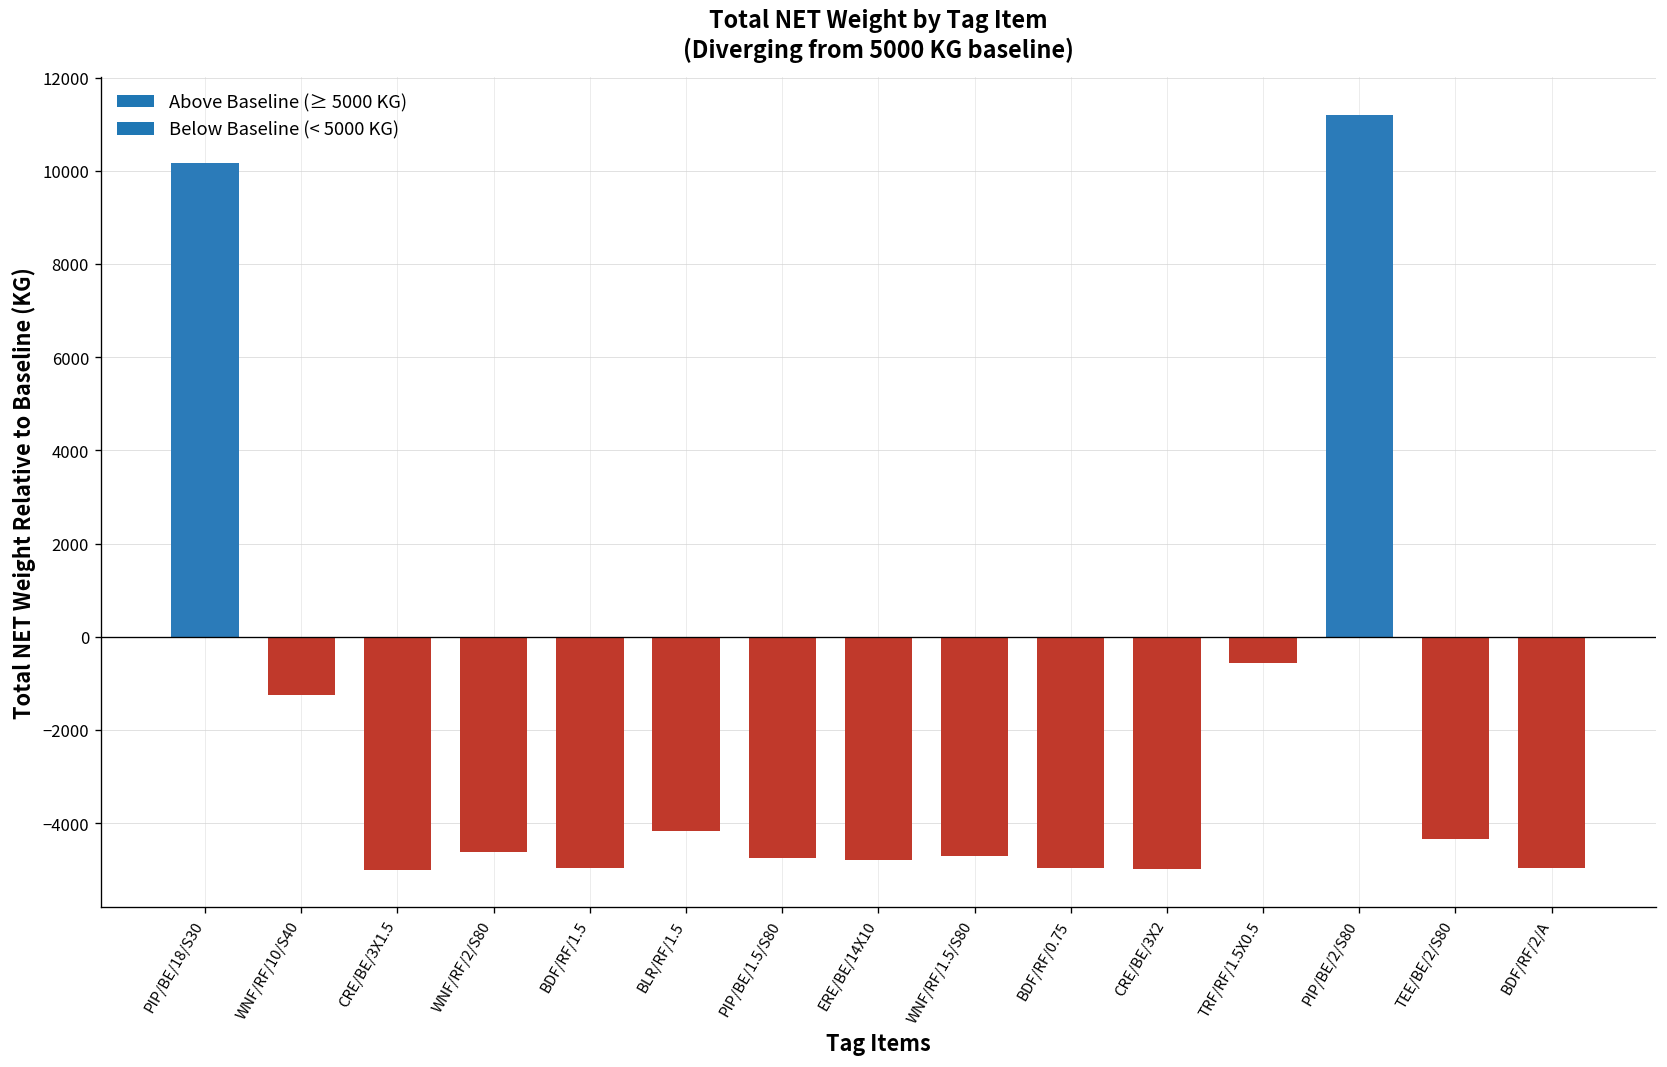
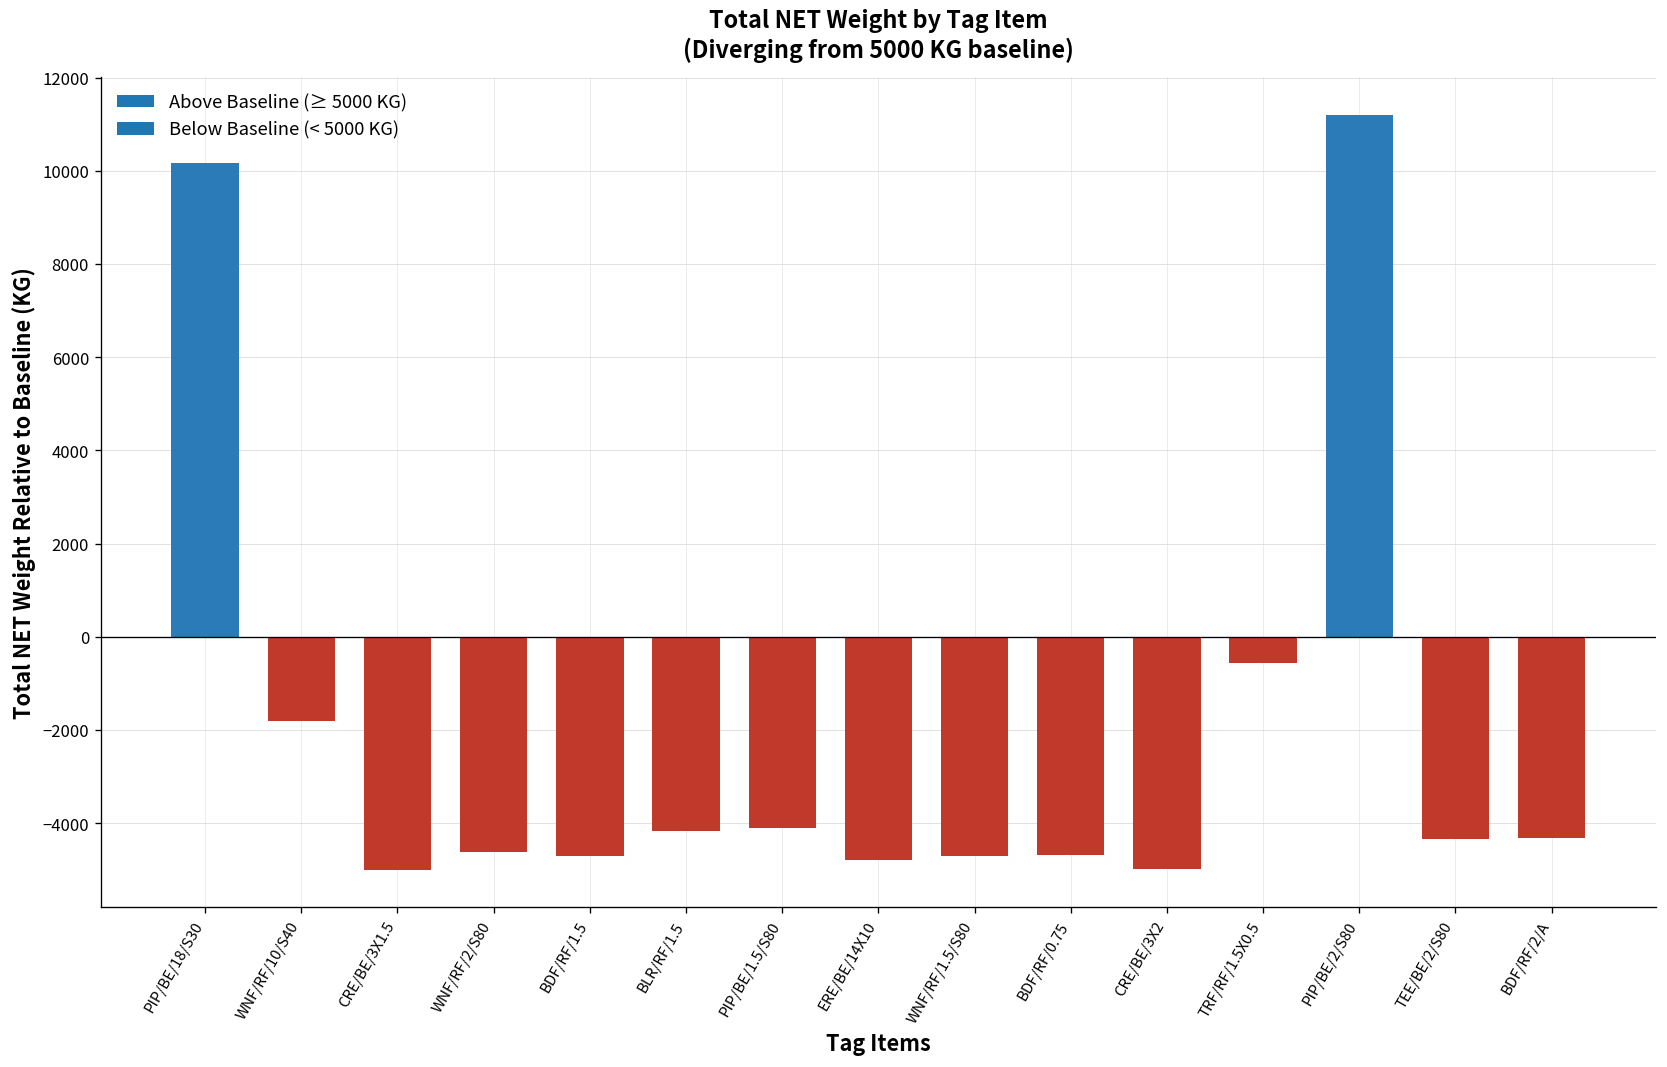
  {
    "PIP/BE/18/S30": 10200,
-   "WNF/RF/10/S40": -1300,
+   "WNF/RF/10/S40": -1800,
    "CRE/BE/3X1.5": -5000,
    "WNF/RF/2/S80": -4600,
-   "BDF/RF/1.5": -5000,
+   "BDF/RF/1.5": -4700,
    "BLR/RF/1.5": -4200,
-   "PIP/BE/1.5/S80": -4800,
+   "PIP/BE/1.5/S80": -4100,
    "ERE/BE/14X10": -4800,
    "WNF/RF/1.5/S80": -4700,
-   "BDF/RF/0.75": -5000,
+   "BDF/RF/0.75": -4700,
    "CRE/BE/3X2": -5000,
    "TRF/RF/1.5X0.5": -600,
    "PIP/BE/2/S80": 11200,
    "TEE/BE/2/S80": -4300,
-   "BDF/RF/2/A": -5000
+   "BDF/RF/2/A": -4300
  }
